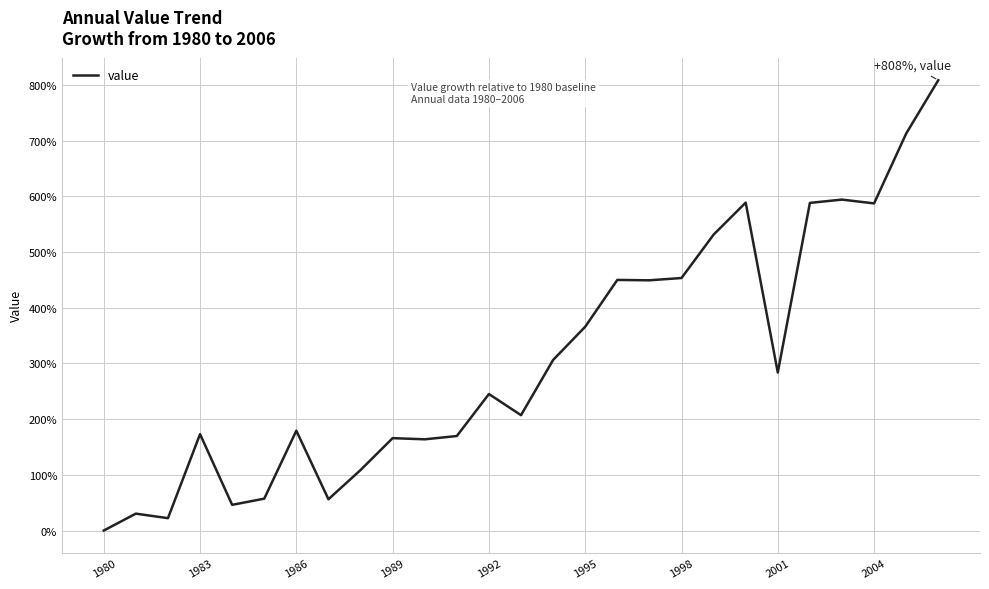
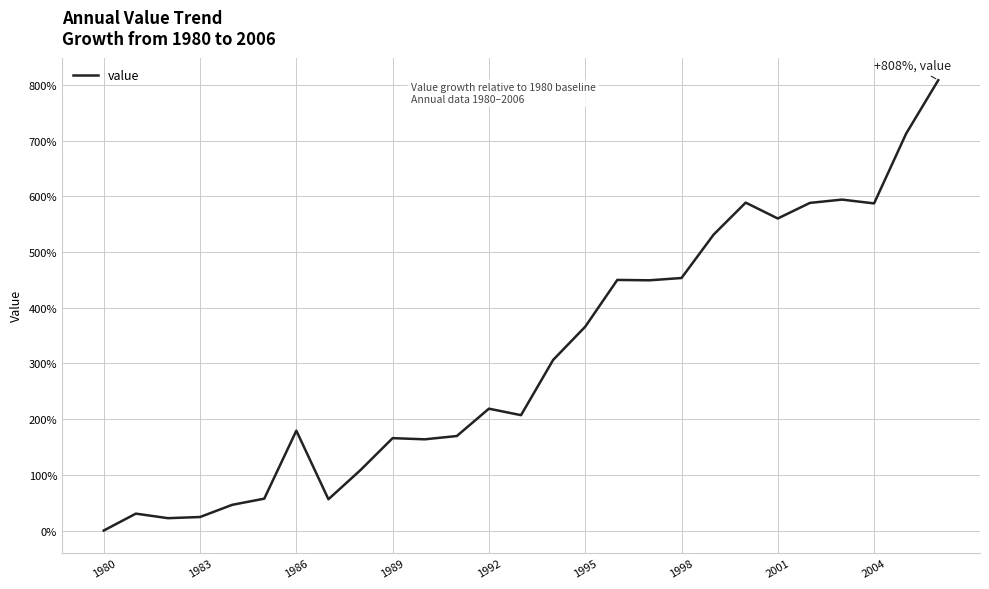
  {
    "1980": "0%",
-   "1983": "170%",
+   "1983": "20%",
    "1986": "180%",
    "1989": "170%",
-   "1992": "240%",
+   "1992": "220%",
    "1995": "370%",
    "1998": "450%",
-   "2001": "280%",
+   "2001": "560%",
    "2004": "590%"
  }
